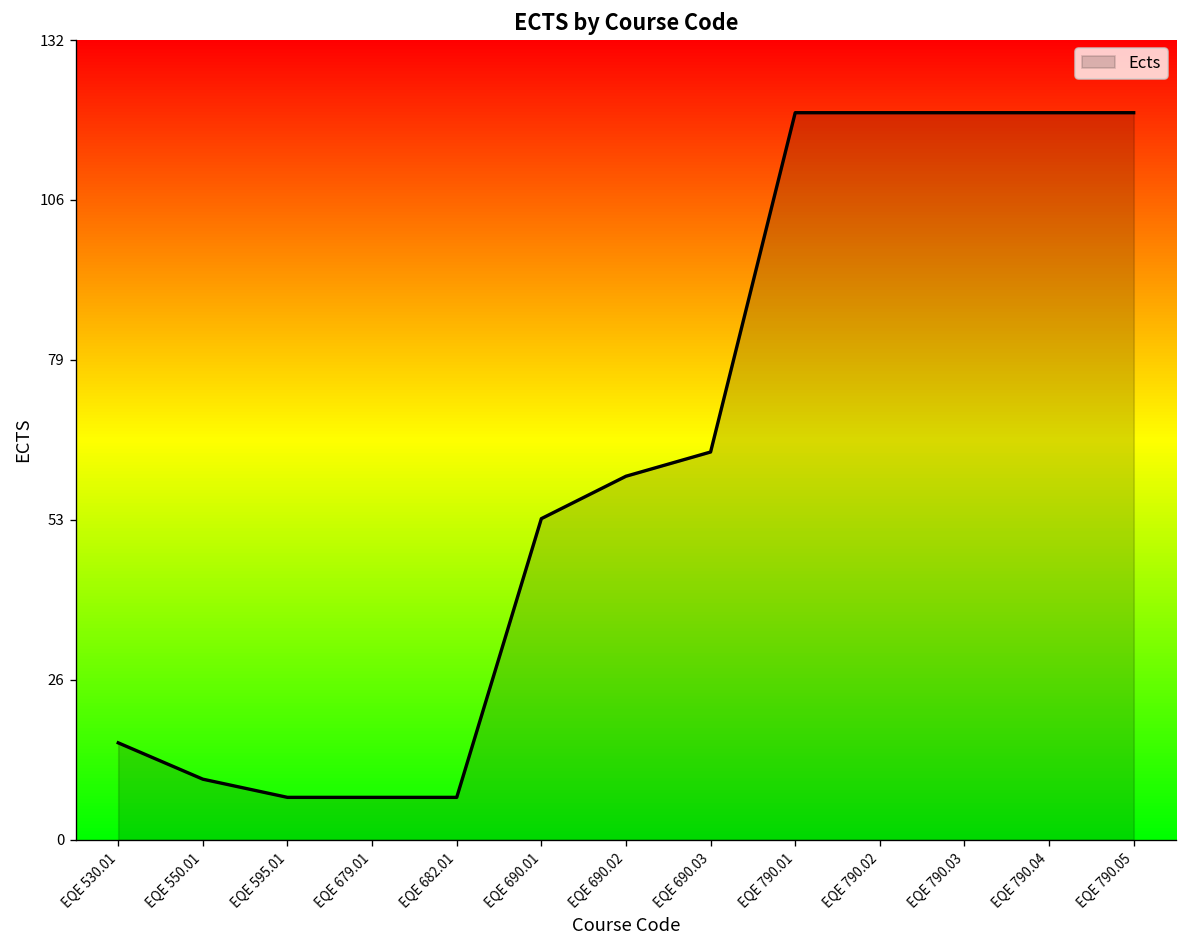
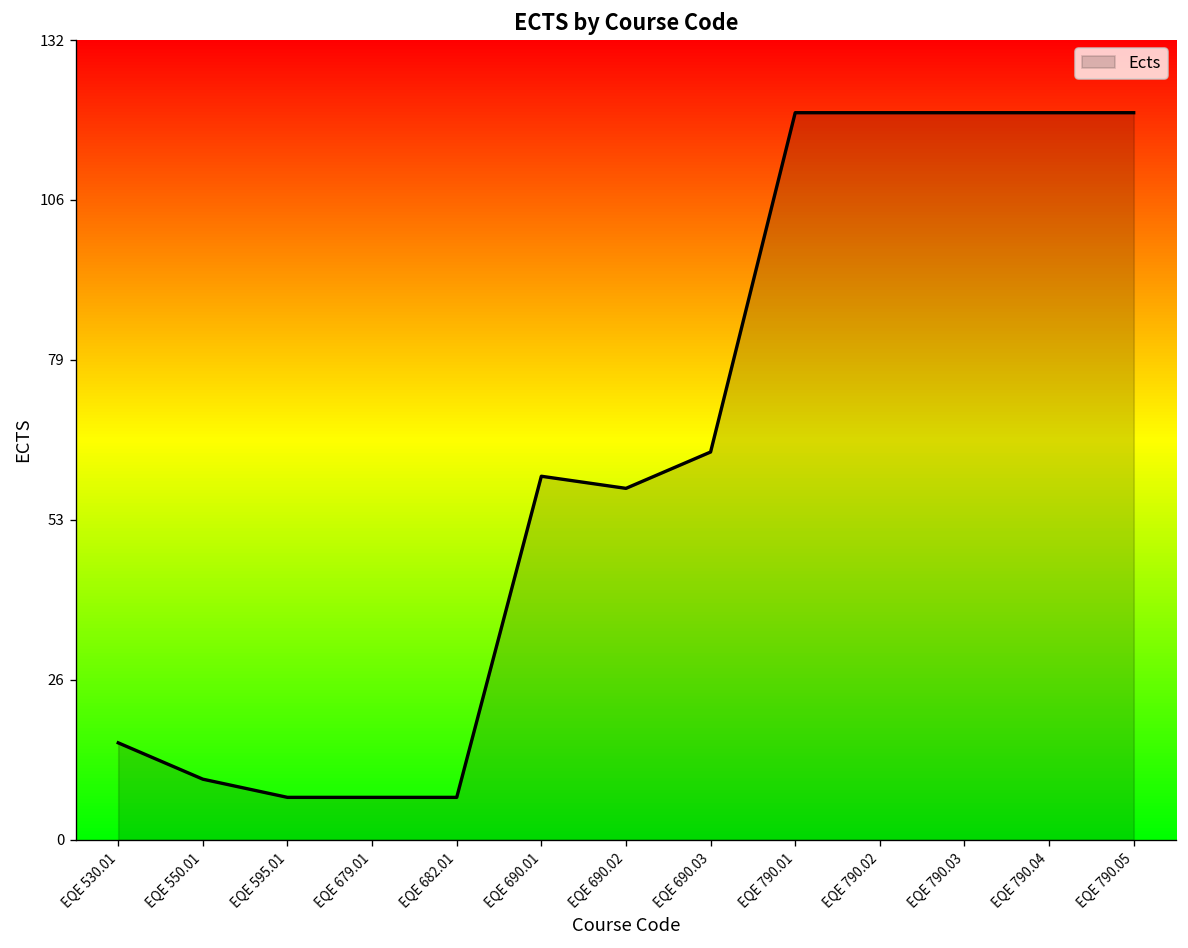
  {
    "EQE 530.01": 16,
    "EQE 550.01": 10,
    "EQE 595.01": 7,
    "EQE 679.01": 7,
    "EQE 682.01": 7,
-   "EQE 690.01": 53,
-   "EQE 690.02": 60,
+   "EQE 690.01": 60,
+   "EQE 690.02": 58,
    "EQE 690.03": 64,
    "EQE 790.01": 120,
    "EQE 790.02": 120,
    "EQE 790.03": 120,
    "EQE 790.04": 120,
    "EQE 790.05": 120
  }
